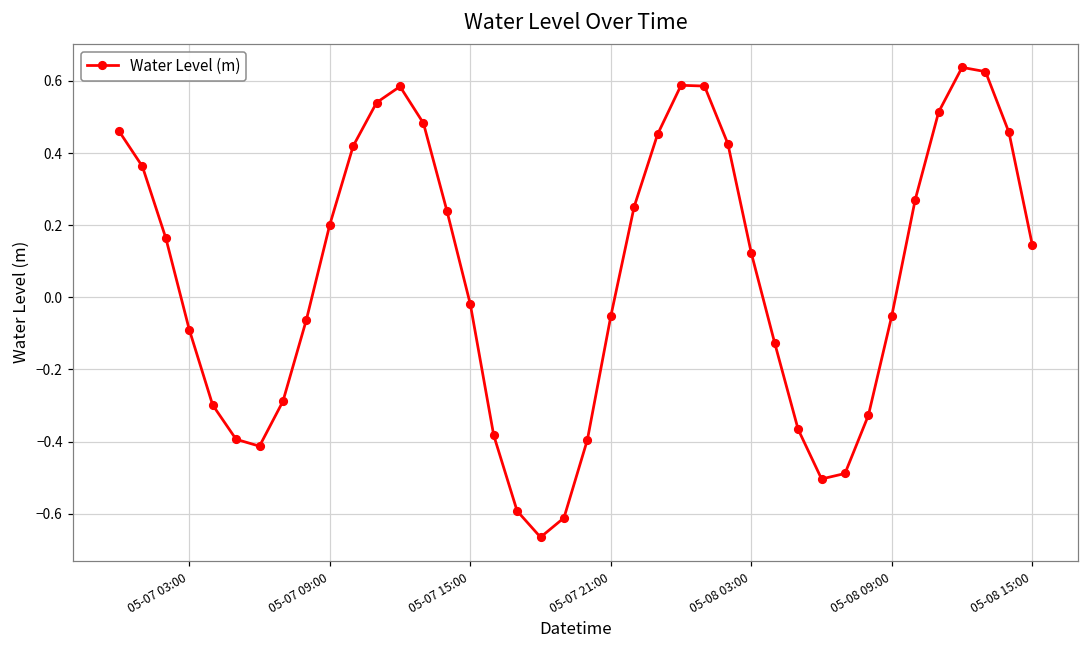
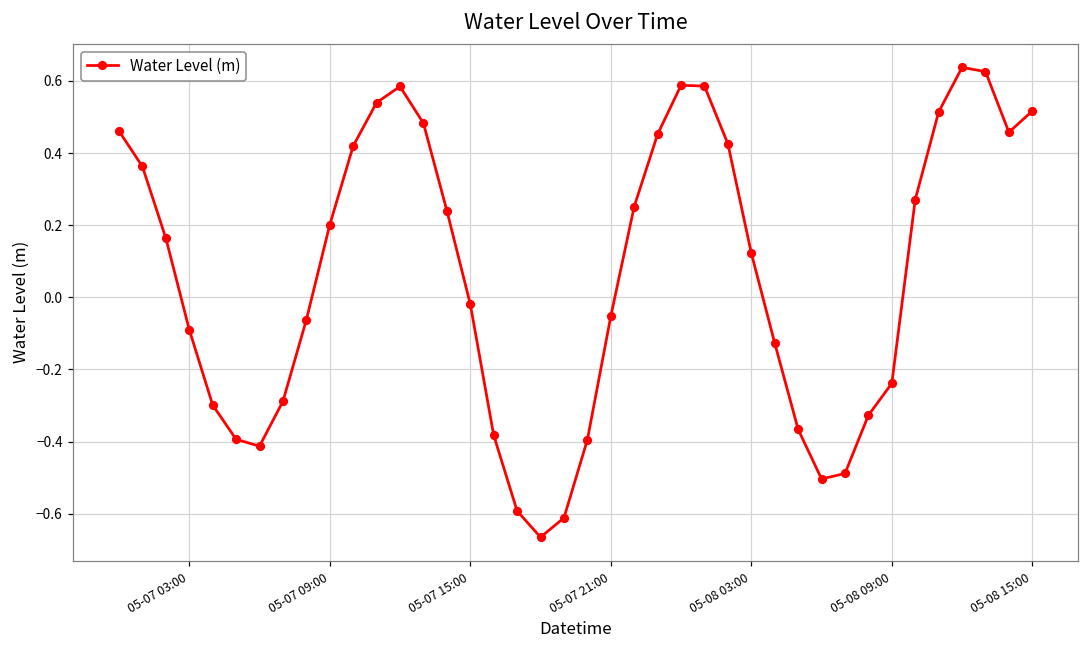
  {
    "05-07 03:00": -0.09,
    "05-07 09:00": 0.20,
    "05-07 15:00": -0.02,
    "05-07 21:00": -0.05,
    "05-08 03:00": 0.12,
-   "05-08 09:00": -0.05,
-   "05-08 15:00": 0.14
+   "05-08 09:00": -0.24,
+   "05-08 15:00": 0.52
  }
